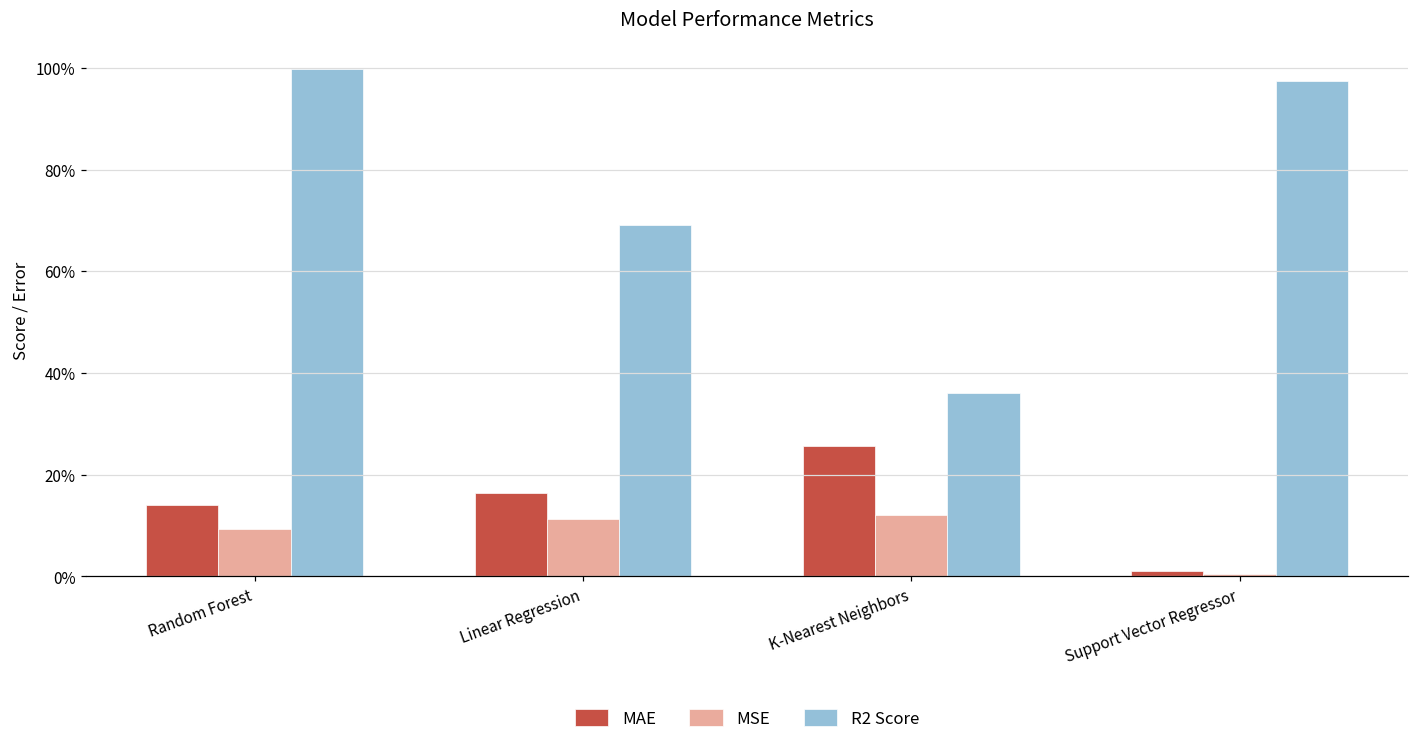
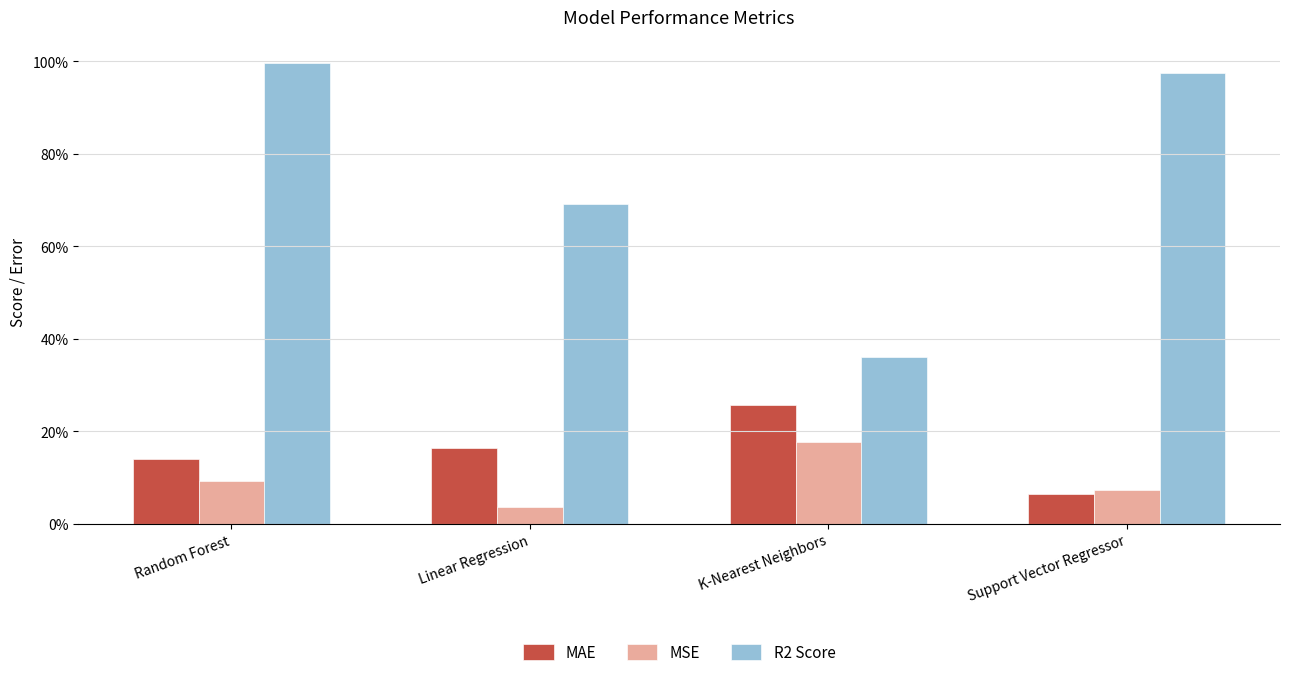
  {
    "MAE": {
      "Random Forest": "14%",
      "Linear Regression": "16%",
      "K-Nearest Neighbors": "26%",
-     "Support Vector Regressor": "1%"
+     "Support Vector Regressor": "6%"
    },
    "MSE": {
      "Random Forest": "9%",
-     "Linear Regression": "11%",
-     "K-Nearest Neighbors": "12%",
-     "Support Vector Regressor": "0%"
+     "Linear Regression": "4%",
+     "K-Nearest Neighbors": "18%",
+     "Support Vector Regressor": "7%"
    },
    "R2 Score": {
      "Random Forest": "100%",
      "Linear Regression": "69%",
      "K-Nearest Neighbors": "36%",
      "Support Vector Regressor": "98%"
    }
  }
